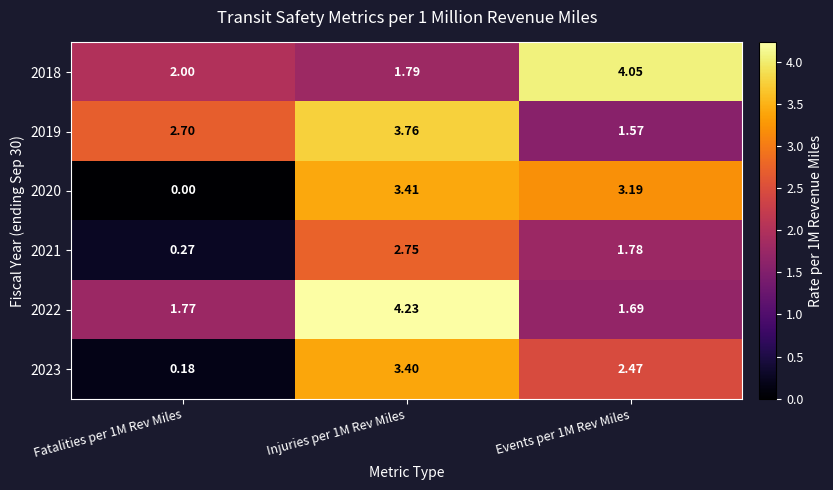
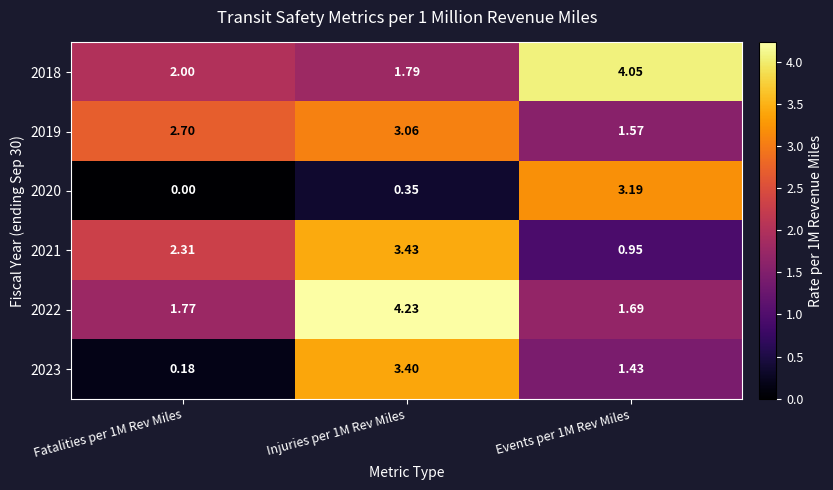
  {
    "2018": {
      "Fatalities per 1M Rev Miles": 2.00,
      "Injuries per 1M Rev Miles": 1.79,
      "Events per 1M Rev Miles": 4.05
    },
    "2019": {
      "Fatalities per 1M Rev Miles": 2.70,
-     "Injuries per 1M Rev Miles": 3.76,
+     "Injuries per 1M Rev Miles": 3.06,
      "Events per 1M Rev Miles": 1.57
    },
    "2020": {
      "Fatalities per 1M Rev Miles": 0.00,
-     "Injuries per 1M Rev Miles": 3.41,
+     "Injuries per 1M Rev Miles": 0.35,
      "Events per 1M Rev Miles": 3.19
    },
    "2021": {
-     "Fatalities per 1M Rev Miles": 0.27,
-     "Injuries per 1M Rev Miles": 2.75,
-     "Events per 1M Rev Miles": 1.78
+     "Fatalities per 1M Rev Miles": 2.31,
+     "Injuries per 1M Rev Miles": 3.43,
+     "Events per 1M Rev Miles": 0.95
    },
    "2022": {
      "Fatalities per 1M Rev Miles": 1.77,
      "Injuries per 1M Rev Miles": 4.23,
      "Events per 1M Rev Miles": 1.69
    },
    "2023": {
      "Fatalities per 1M Rev Miles": 0.18,
      "Injuries per 1M Rev Miles": 3.40,
-     "Events per 1M Rev Miles": 2.47
+     "Events per 1M Rev Miles": 1.43
    }
  }
